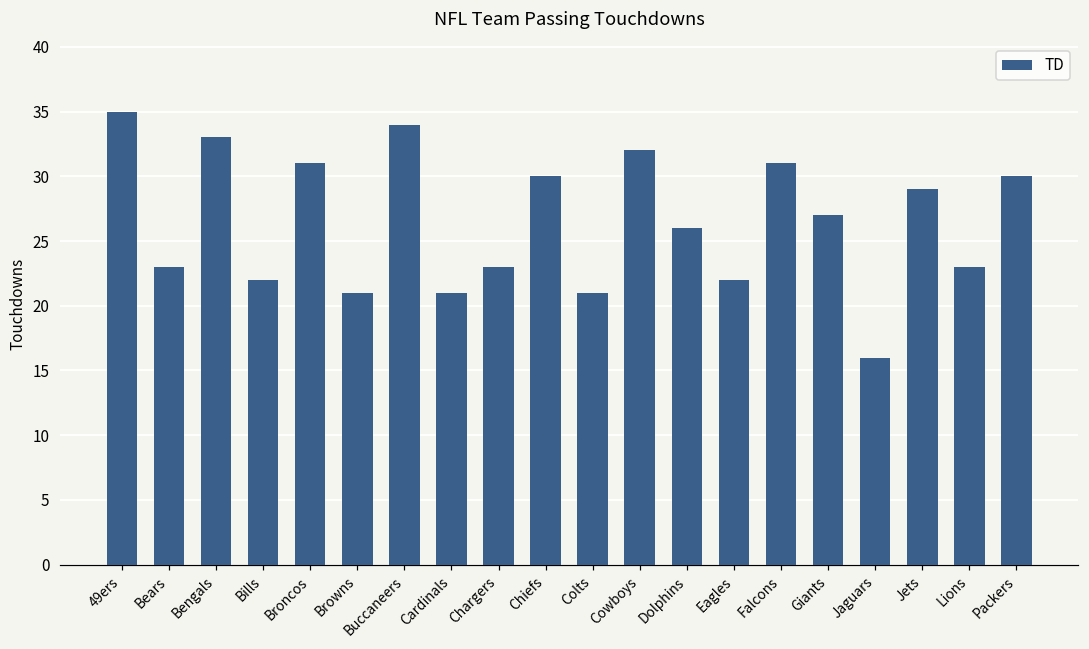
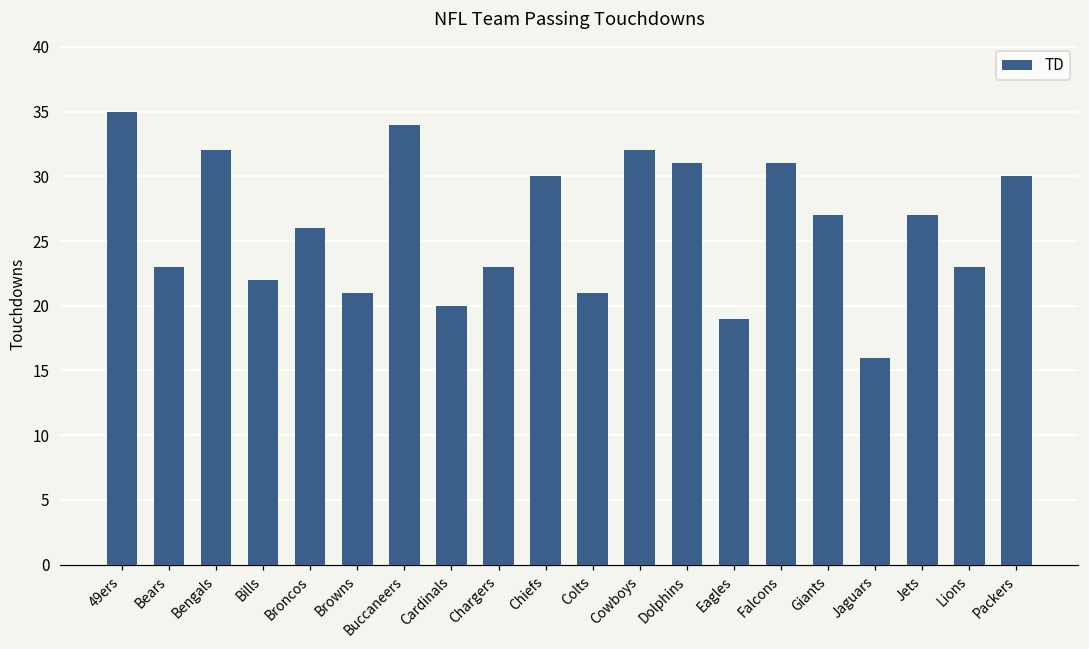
  {
    "49ers": 35,
    "Bears": 23,
-   "Bengals": 33,
+   "Bengals": 32,
    "Bills": 22,
-   "Broncos": 31,
+   "Broncos": 26,
    "Browns": 21,
    "Buccaneers": 34,
-   "Cardinals": 21,
+   "Cardinals": 20,
    "Chargers": 23,
    "Chiefs": 30,
    "Colts": 21,
    "Cowboys": 32,
-   "Dolphins": 26,
-   "Eagles": 22,
+   "Dolphins": 31,
+   "Eagles": 19,
    "Falcons": 31,
    "Giants": 27,
    "Jaguars": 16,
-   "Jets": 29,
+   "Jets": 27,
    "Lions": 23,
    "Packers": 30
  }
